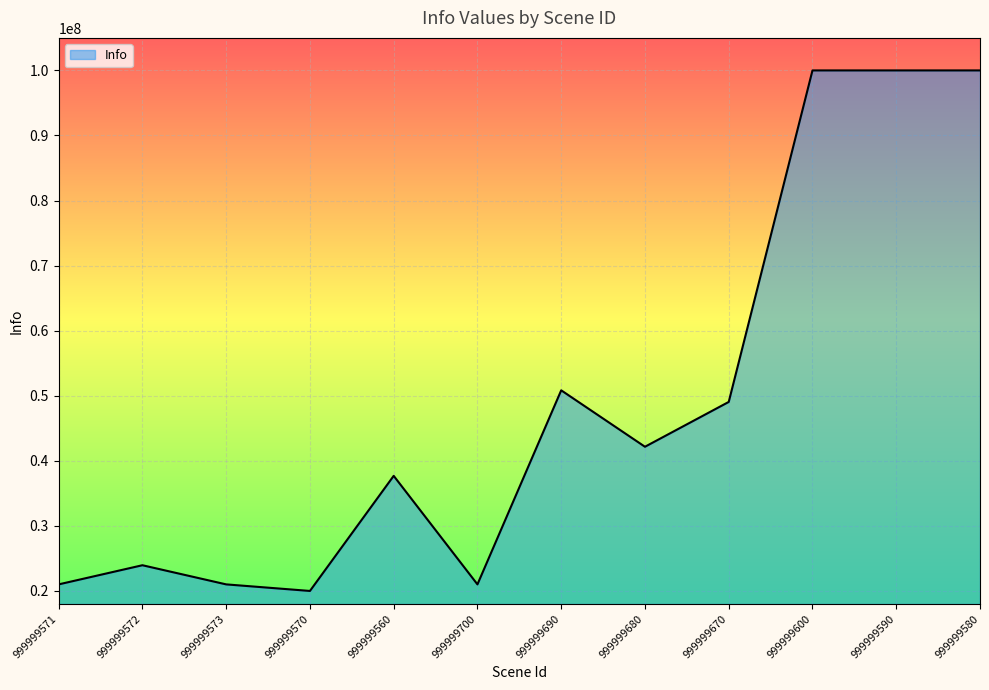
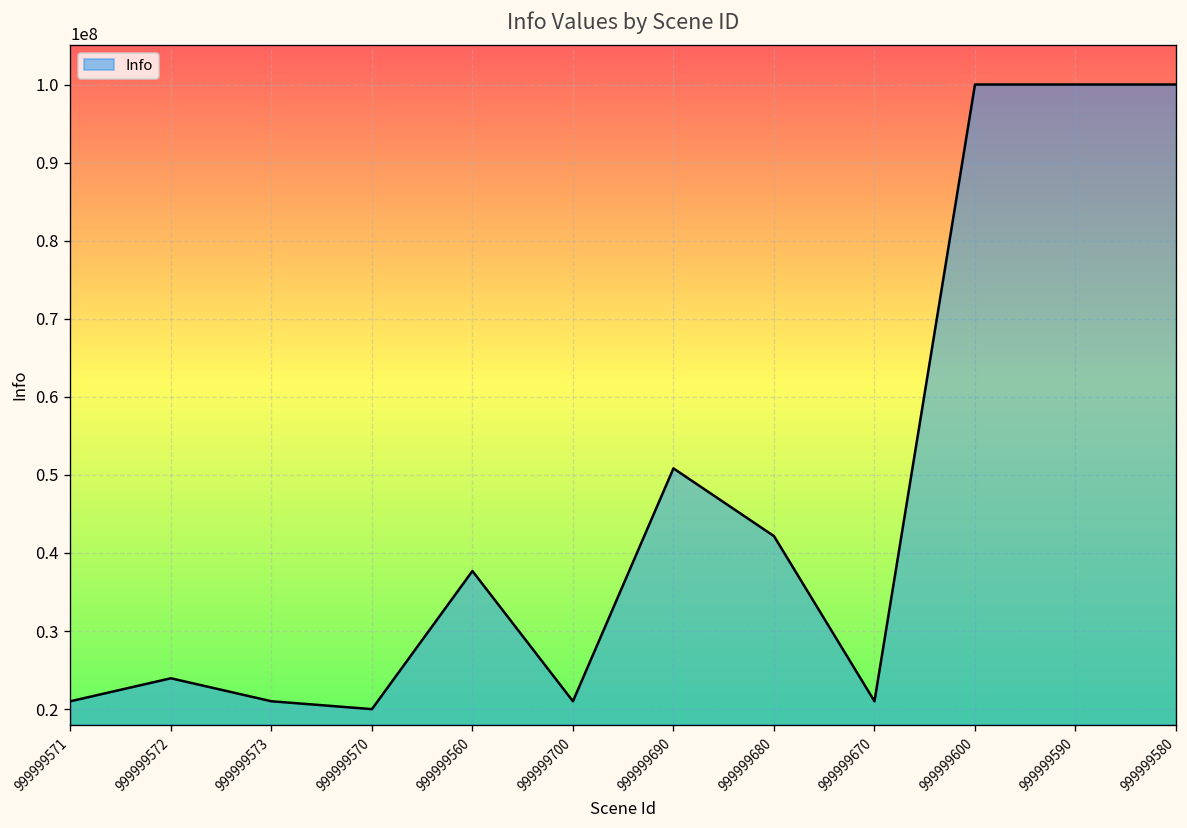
  {
    "999999571": 21000000,
    "999999572": 24000000,
    "999999573": 21000000,
    "999999570": 20000000,
    "999999560": 38000000,
    "999999700": 21000000,
    "999999690": 51000000,
    "999999680": 42000000,
-   "999999670": 49000000,
+   "999999670": 21000000,
    "999999600": 100000000,
    "999999590": 100000000,
    "999999580": 100000000
  }
